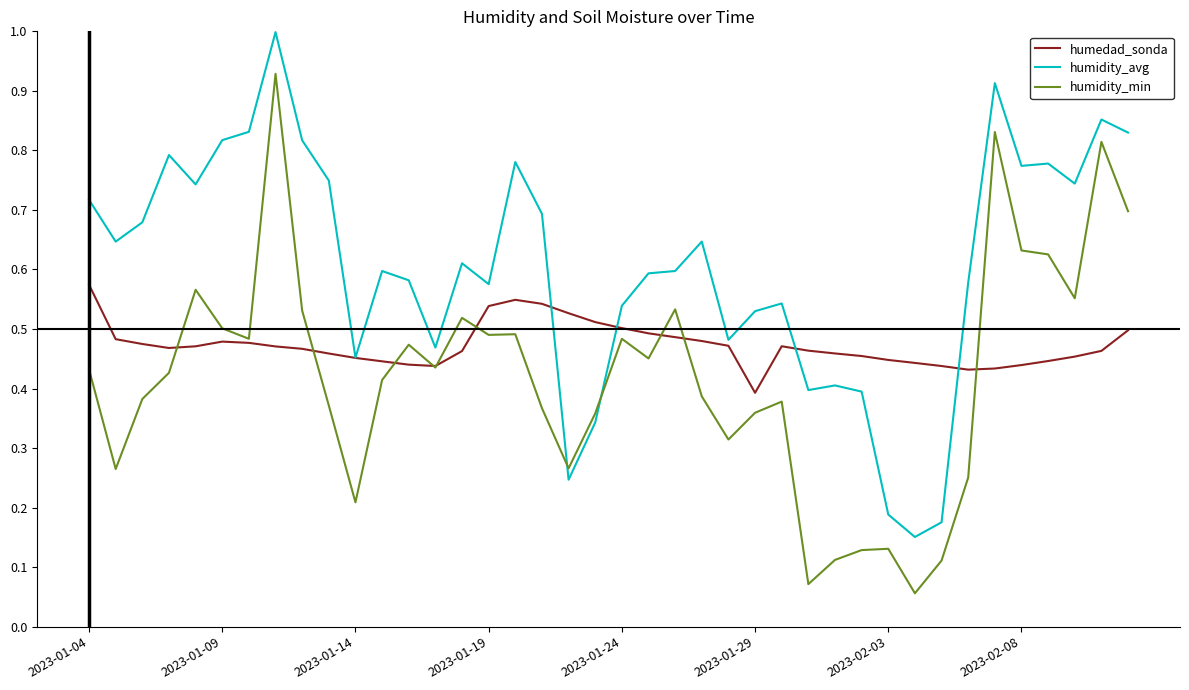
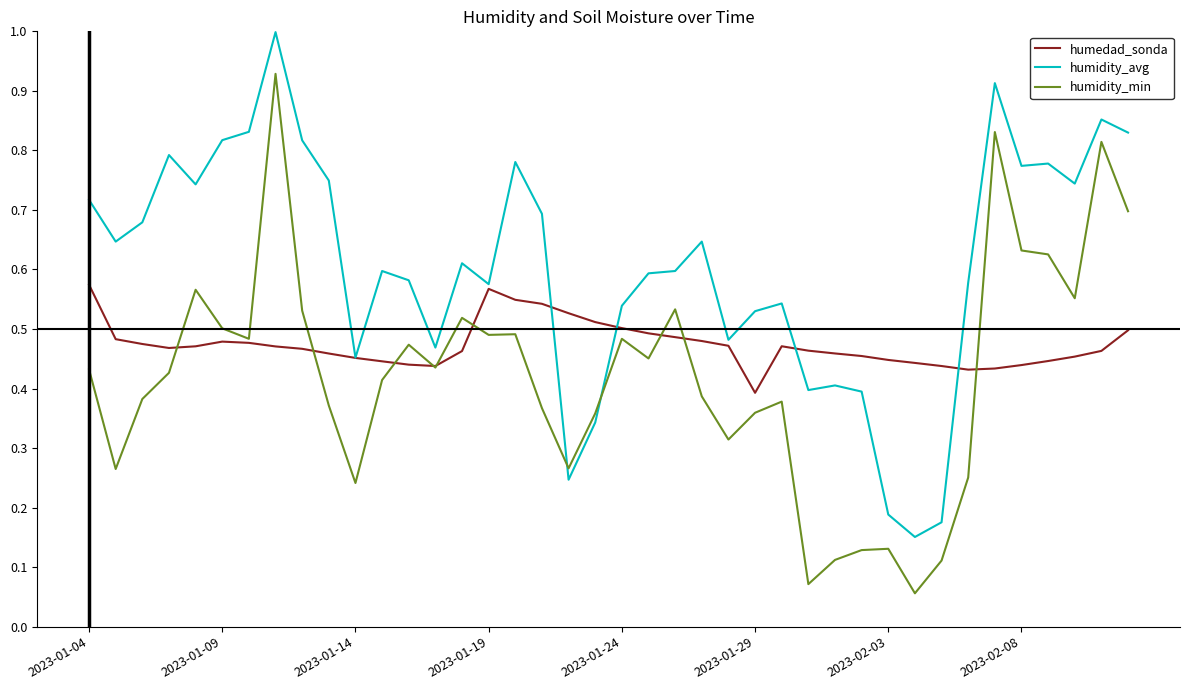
  {
    "humedad_sonda": {
      "2023-01-04": 0.57,
      "2023-01-09": 0.48,
-     "2023-01-19": 0.54,
+     "2023-01-19": 0.57,
      "2023-01-24": 0.50,
      "2023-01-29": 0.39,
      "2023-02-03": 0.45,
      "2023-02-08": 0.44
    },
    "humidity_avg": {
      "2023-01-04": 0.72,
      "2023-01-09": 0.82,
      "2023-01-19": 0.58,
      "2023-01-24": 0.54,
      "2023-01-29": 0.53,
      "2023-02-03": 0.19,
      "2023-02-08": 0.77
    },
    "humidity_min": {
      "2023-01-04": 0.43,
      "2023-01-09": 0.50,
-     "2023-01-14": 0.21,
+     "2023-01-14": 0.24,
      "2023-01-19": 0.49,
      "2023-01-24": 0.48,
      "2023-01-29": 0.36,
      "2023-02-03": 0.13,
      "2023-02-08": 0.63
    }
  }
